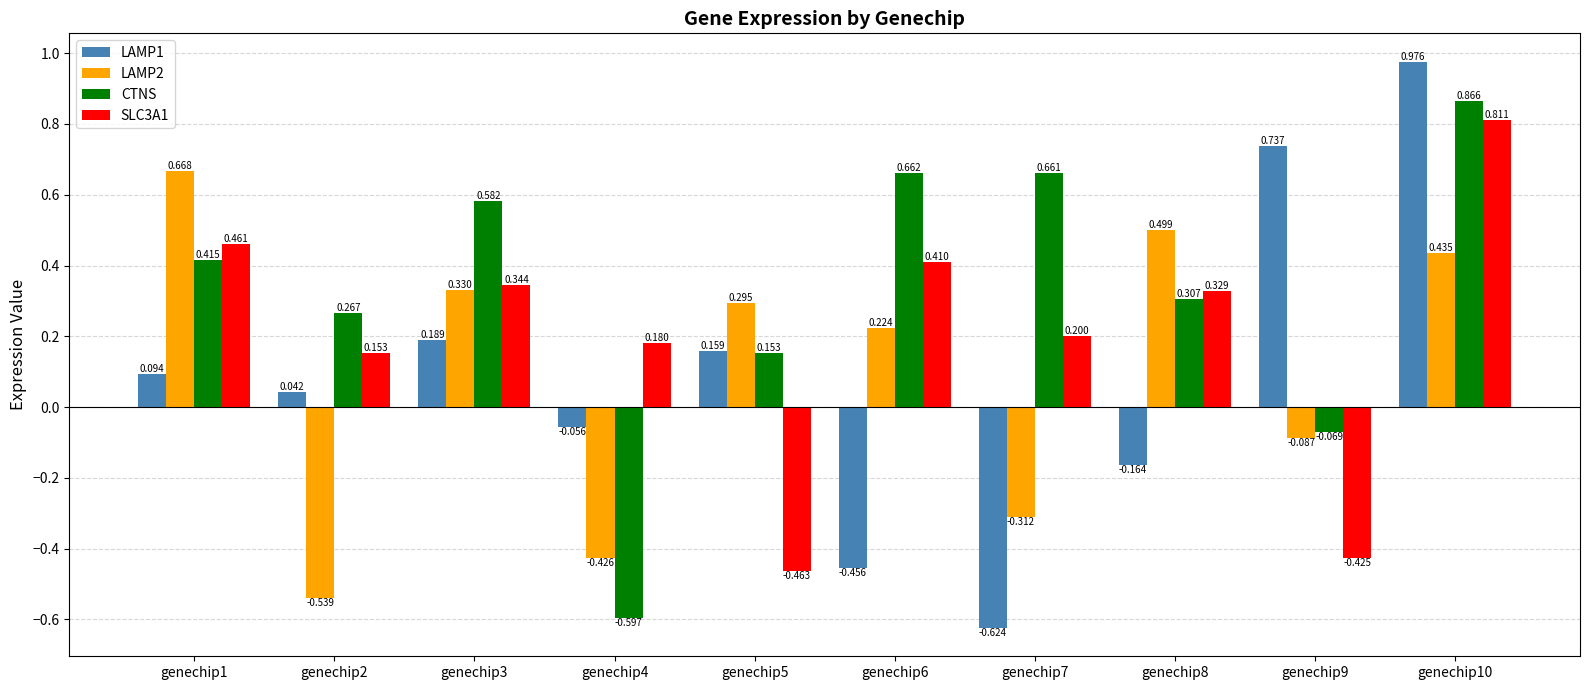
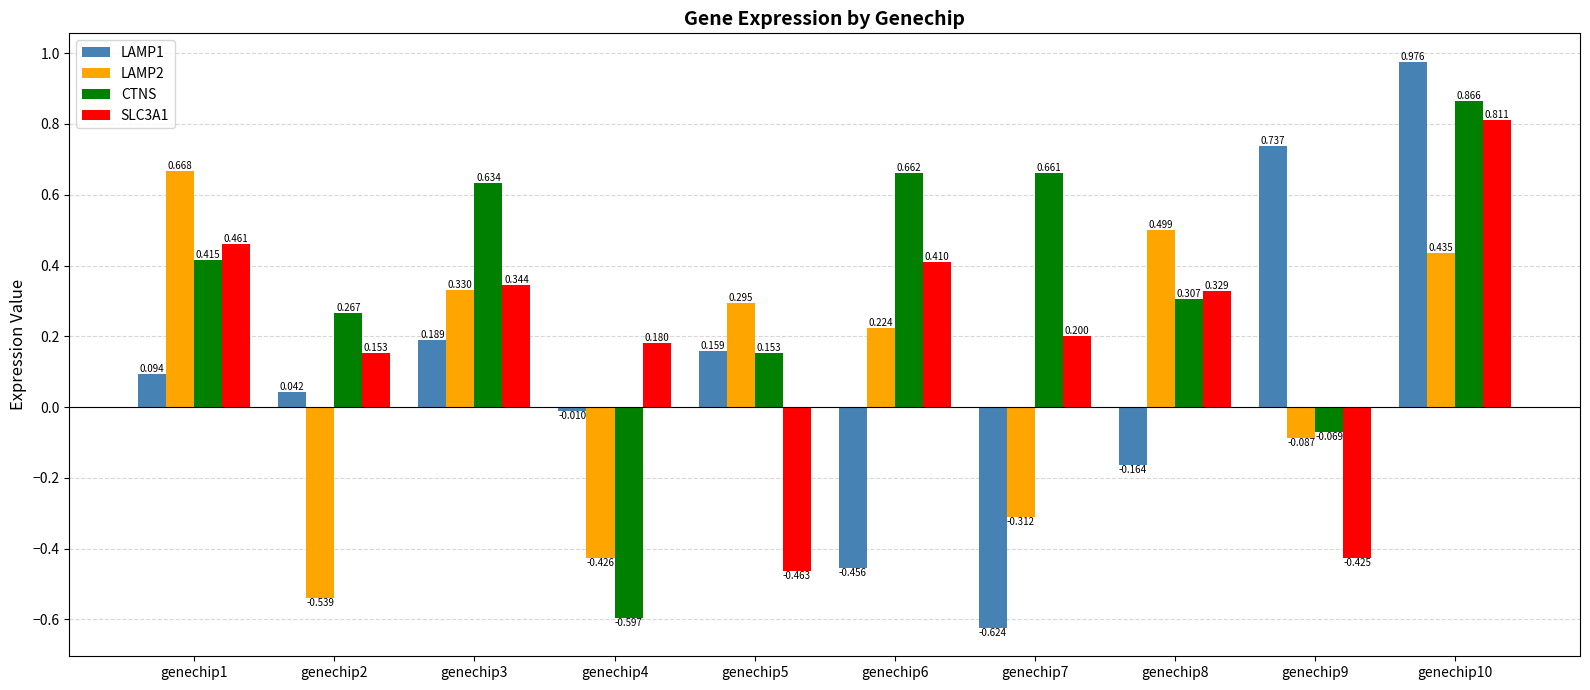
  {
    "LAMP1": {
      "genechip1": 0.094,
      "genechip2": 0.042,
      "genechip3": 0.189,
-     "genechip4": -0.056,
+     "genechip4": -0.010,
      "genechip5": 0.159,
      "genechip6": -0.456,
      "genechip7": -0.624,
      "genechip8": -0.164,
      "genechip9": 0.737,
      "genechip10": 0.976
    },
    "LAMP2": {
      "genechip1": 0.668,
      "genechip2": -0.539,
      "genechip3": 0.330,
      "genechip4": -0.426,
      "genechip5": 0.295,
      "genechip6": 0.224,
      "genechip7": -0.312,
      "genechip8": 0.499,
      "genechip9": -0.087,
      "genechip10": 0.435
    },
    "CTNS": {
      "genechip1": 0.415,
      "genechip2": 0.267,
-     "genechip3": 0.582,
+     "genechip3": 0.634,
      "genechip4": -0.597,
      "genechip5": 0.153,
      "genechip6": 0.662,
      "genechip7": 0.661,
      "genechip8": 0.307,
      "genechip9": -0.069,
      "genechip10": 0.866
    },
    "SLC3A1": {
      "genechip1": 0.461,
      "genechip2": 0.153,
      "genechip3": 0.344,
      "genechip4": 0.180,
      "genechip5": -0.463,
      "genechip6": 0.410,
      "genechip7": 0.200,
      "genechip8": 0.329,
      "genechip9": -0.425,
      "genechip10": 0.811
    }
  }
